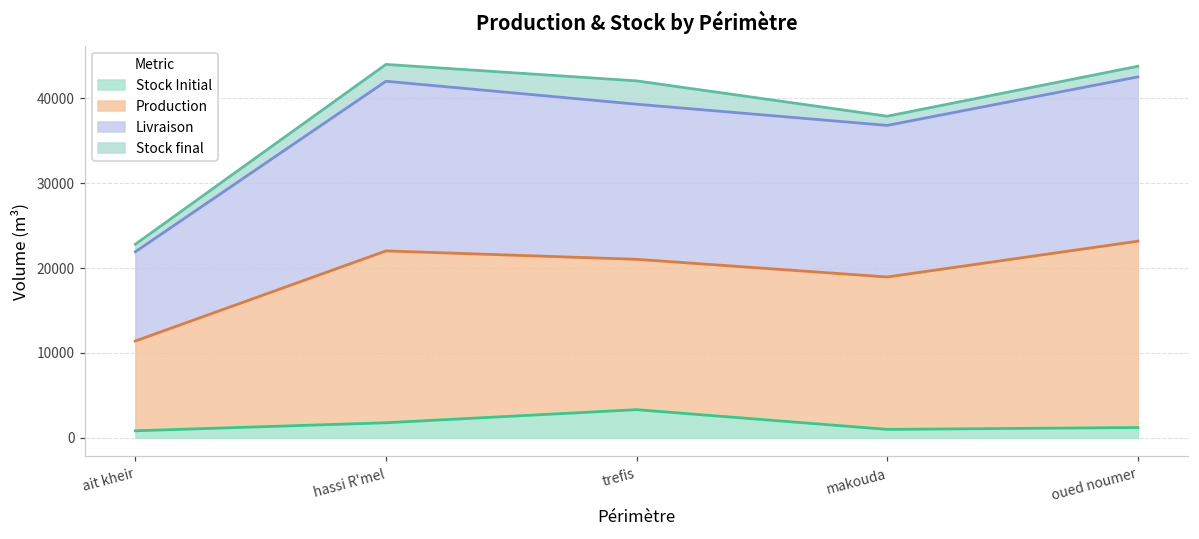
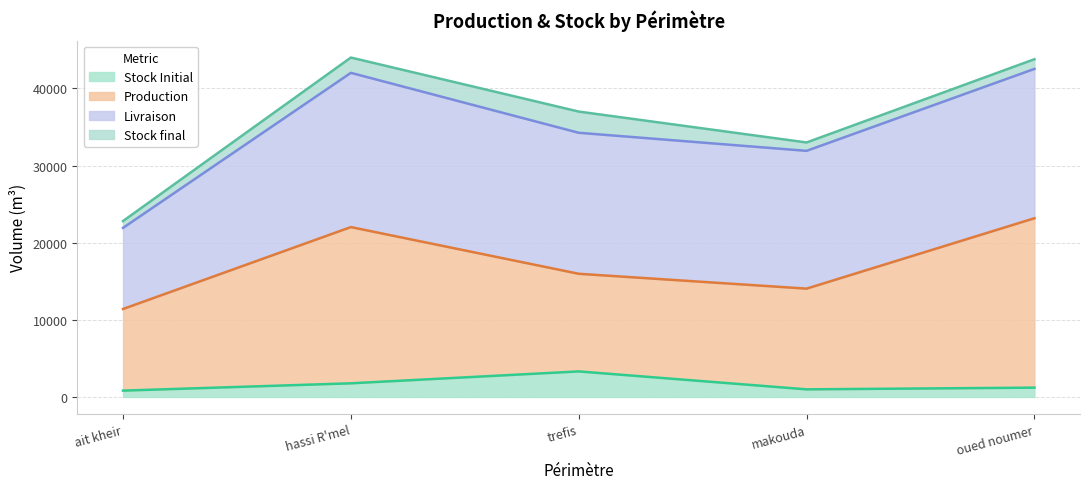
  {
    "Production": {
      "ait kheir": 11000,
      "hassi R'mel": 20000,
-     "trefis": 18000,
-     "makouda": 18000,
+     "trefis": 13000,
+     "makouda": 13000,
      "oued noumer": 22000
    }
  }
